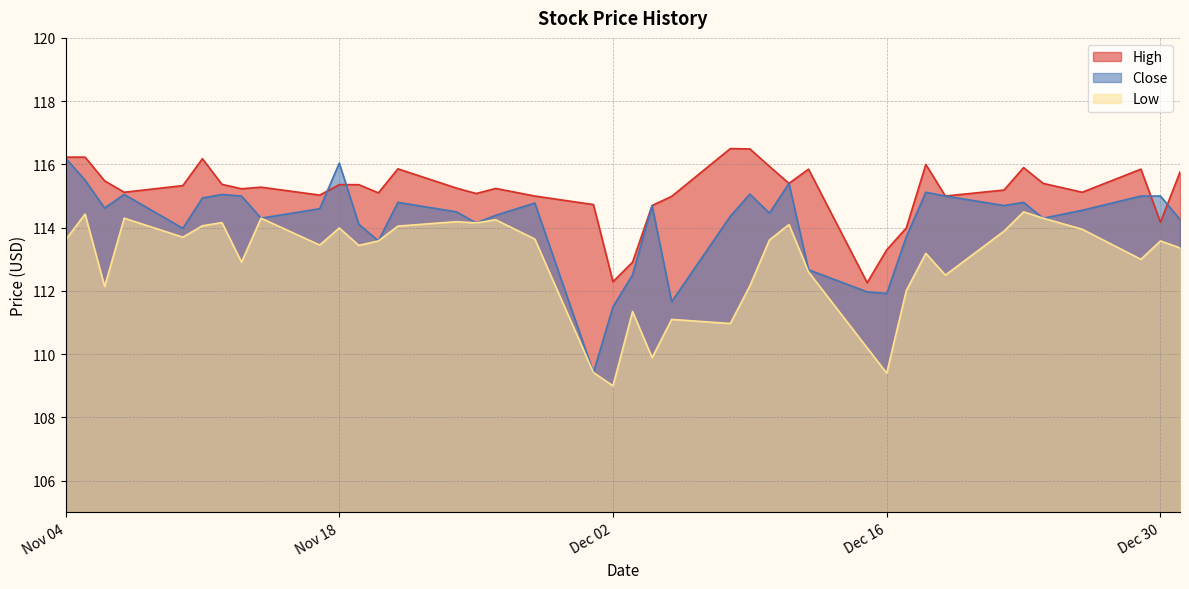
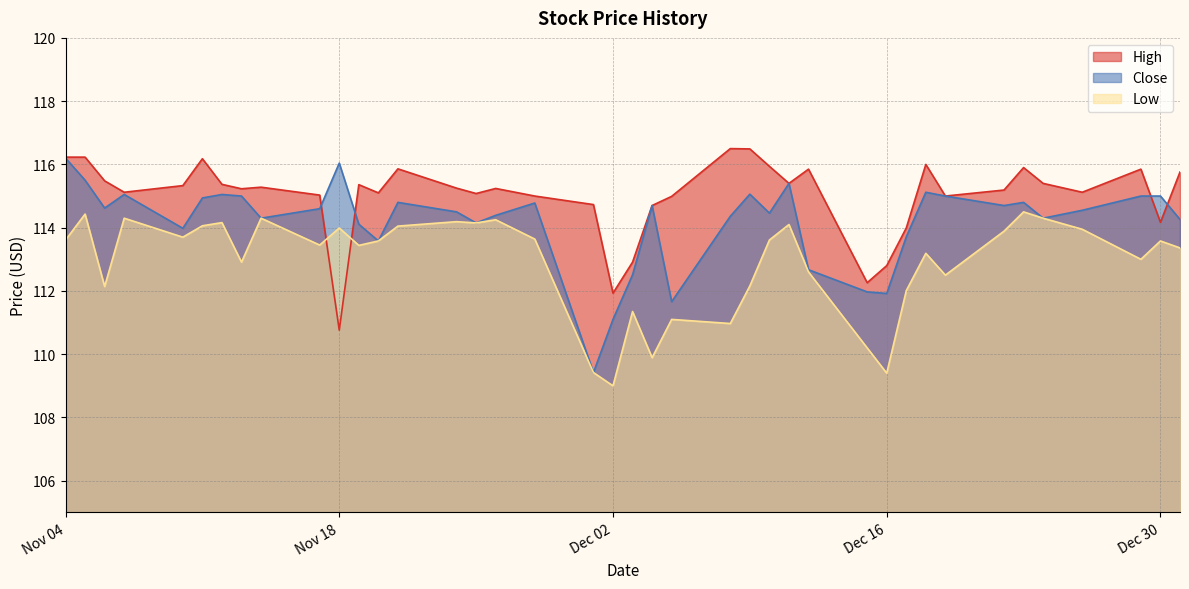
  {
    "High": {
-     "Nov 18": 115.4,
-     "Dec 02": 112.3,
-     "Dec 16": 113.3,
+     "Nov 18": 110.8,
+     "Dec 02": 111.9,
+     "Dec 16": 112.8,
      "Dec 30": 114.2
    },
    "Close": {
      "Nov 18": 116.0,
-     "Dec 02": 111.5,
+     "Dec 02": 111.1,
      "Dec 16": 111.9,
      "Dec 30": 115.0
    },
    "Low": {
      "Nov 04": 113.6,
      "Nov 18": 114.0,
      "Dec 02": 109.0,
      "Dec 16": 109.4,
      "Dec 30": 113.6
    }
  }
